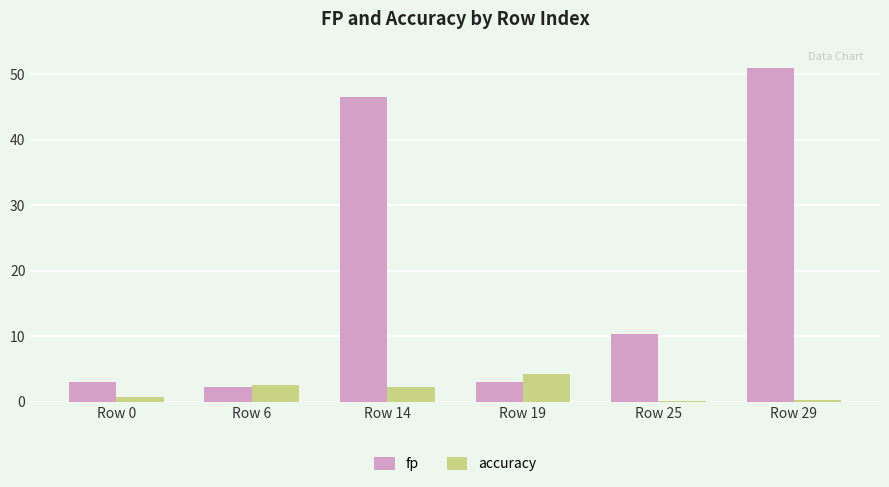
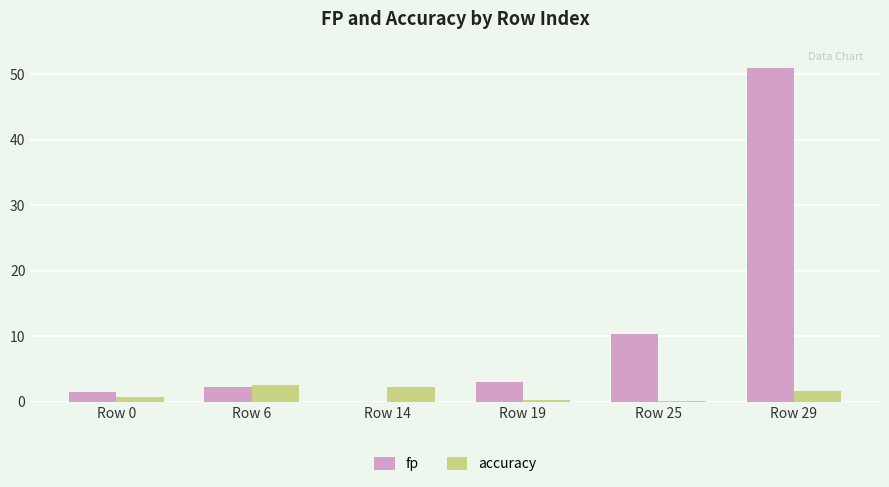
  {
    "fp": {
-     "Row 0": 3,
+     "Row 0": 2,
      "Row 6": 2,
-     "Row 14": 47,
+     "Row 14": 0,
      "Row 19": 3,
      "Row 25": 10,
      "Row 29": 51
    },
    "accuracy": {
      "Row 0": 1,
      "Row 6": 3,
      "Row 14": 2,
-     "Row 19": 4,
-     "Row 29": 0
+     "Row 19": 0,
+     "Row 29": 2
    }
  }
